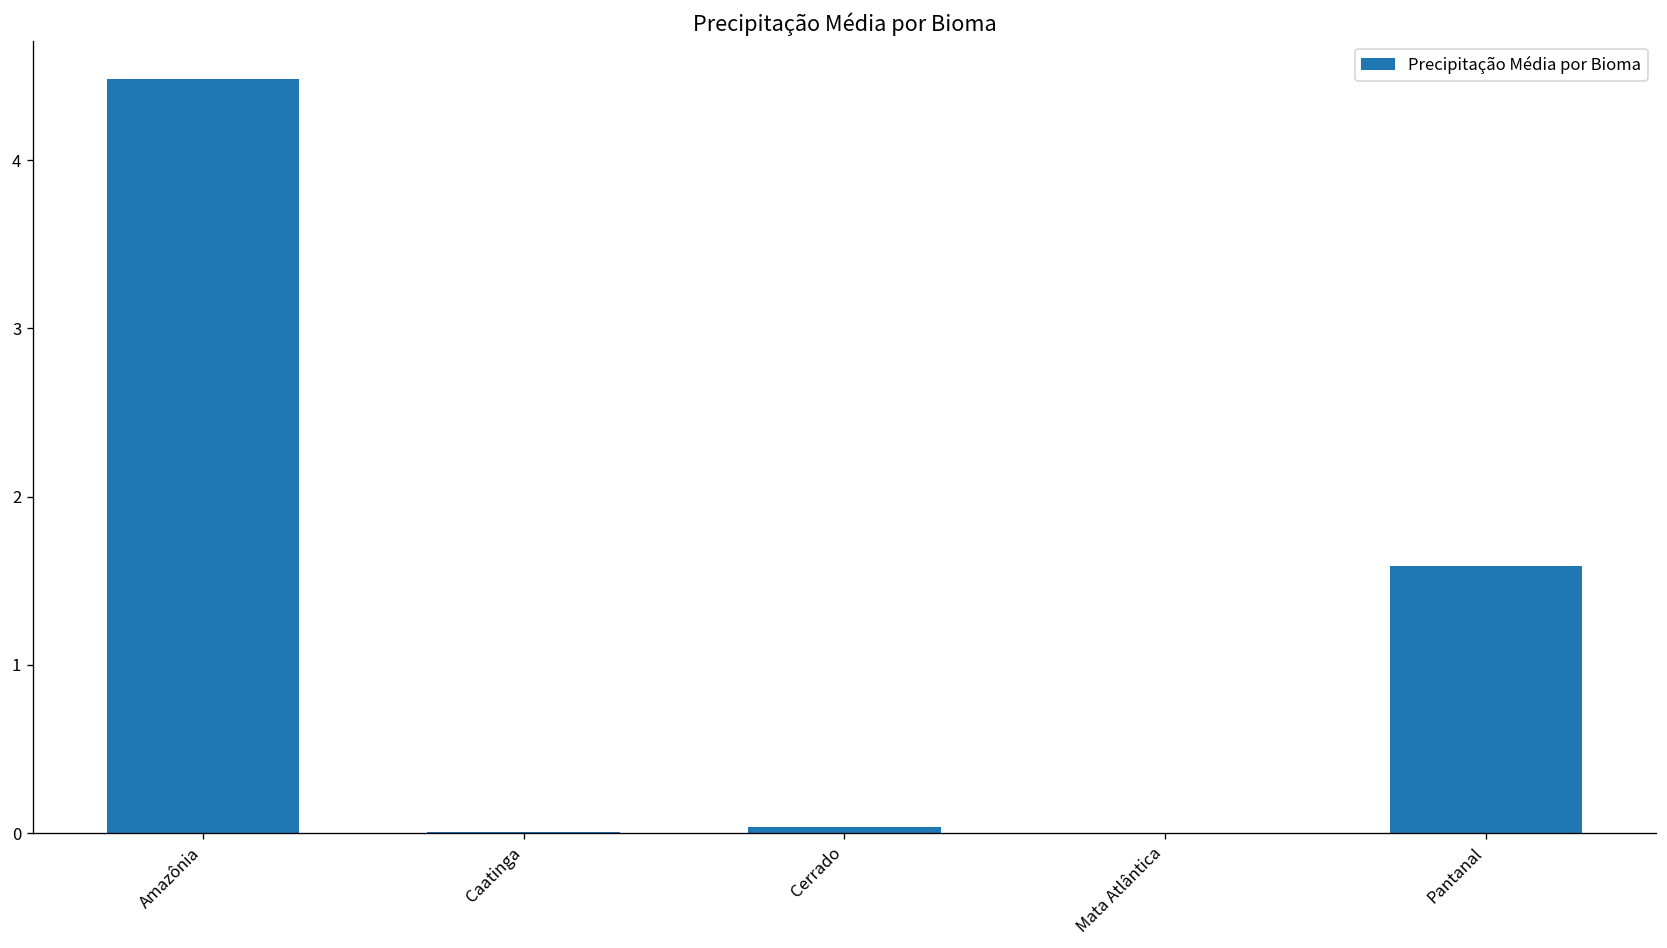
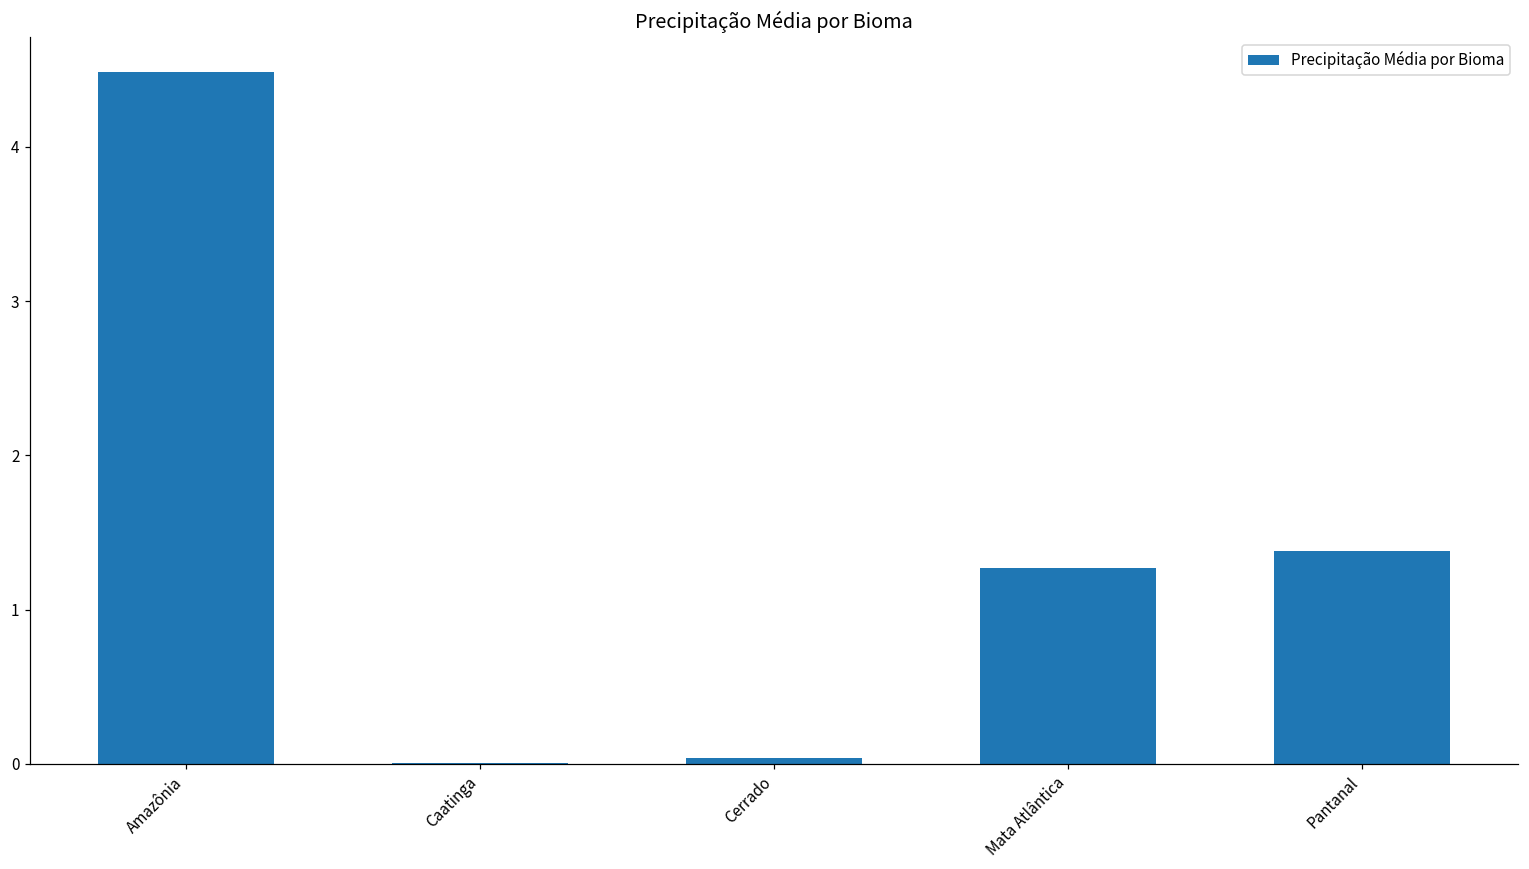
  {
    "Amazônia": 4.49,
    "Cerrado": 0.04,
-   "Mata Atlântica": 0.00,
-   "Pantanal": 1.59
+   "Mata Atlântica": 1.27,
+   "Pantanal": 1.38
  }
